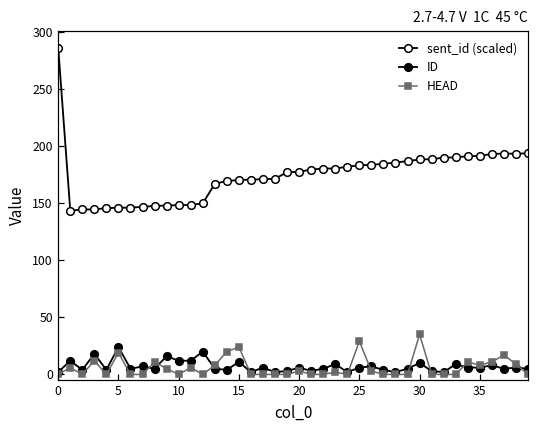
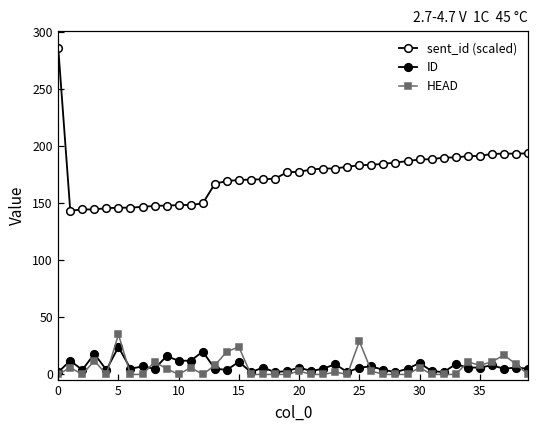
  {
    "HEAD": {
-     "5": 19,
+     "5": 35,
      "10": 0,
      "15": 24,
      "20": 3,
      "25": 29,
-     "30": 35
+     "30": 6
    }
  }
